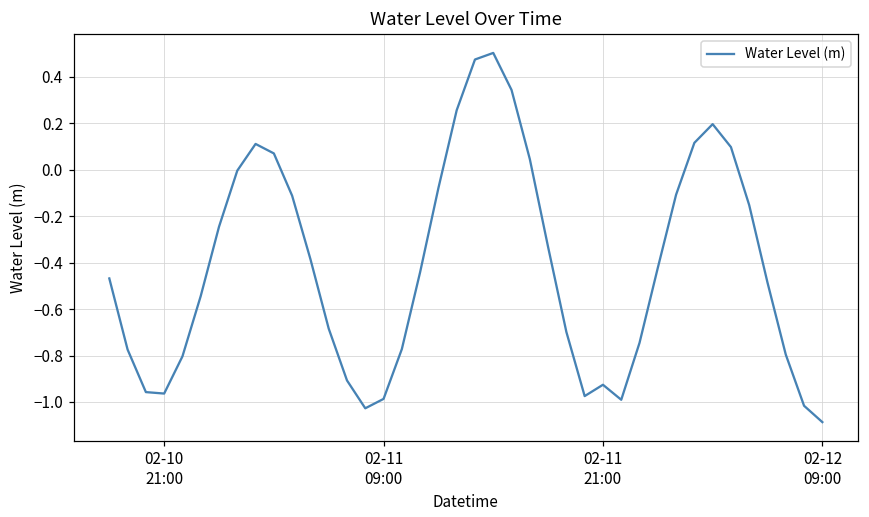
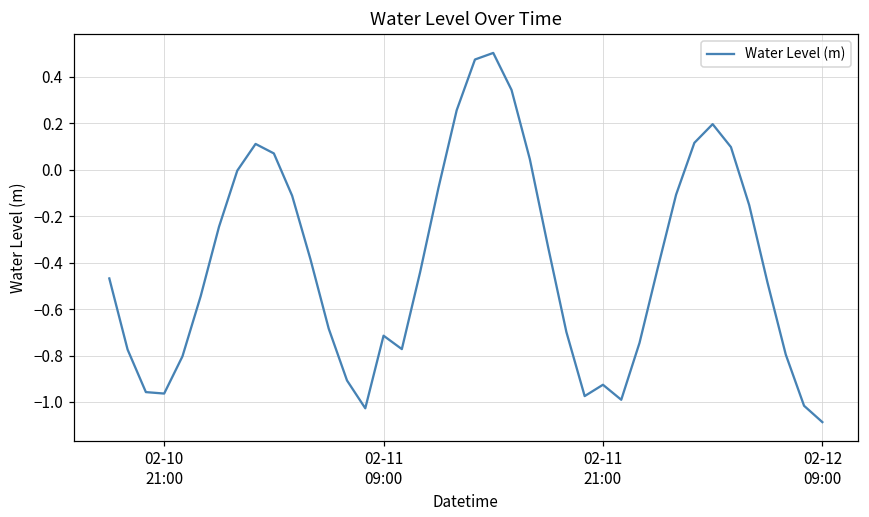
  {
    "02-10 21:00": -0.96,
-   "02-11 09:00": -0.99,
+   "02-11 09:00": -0.71,
    "02-11 21:00": -0.93,
    "02-12 09:00": -1.09
  }
